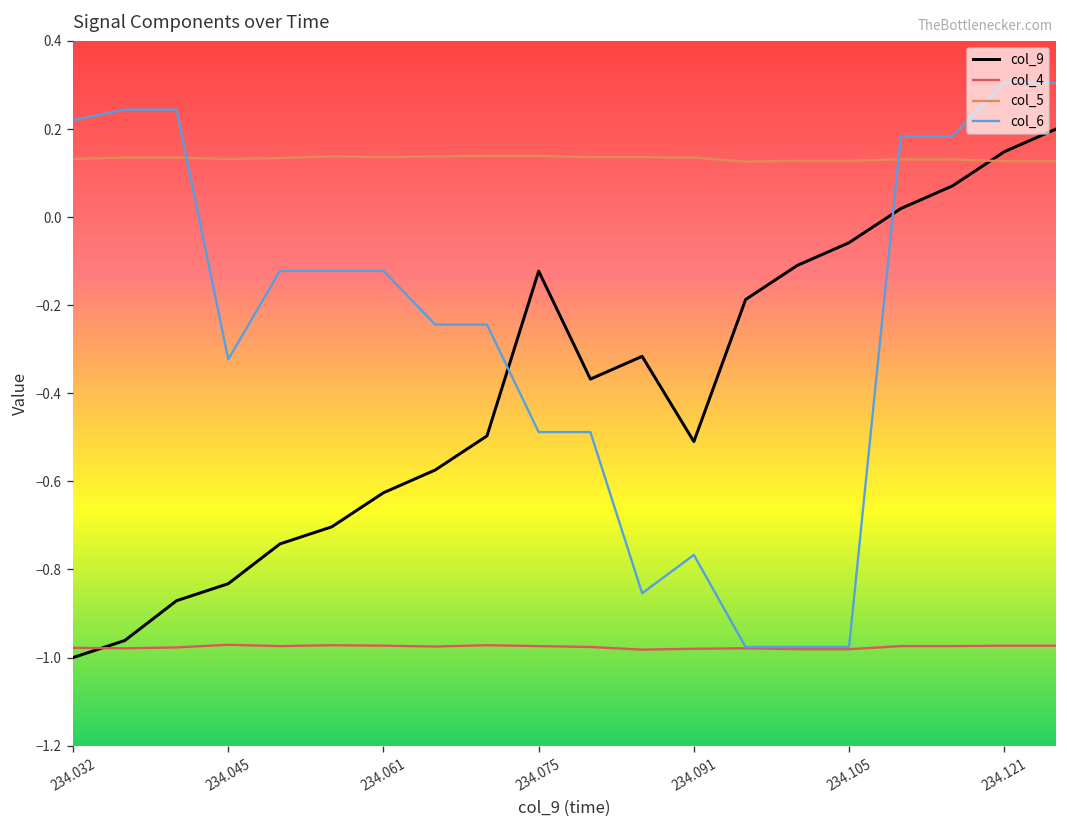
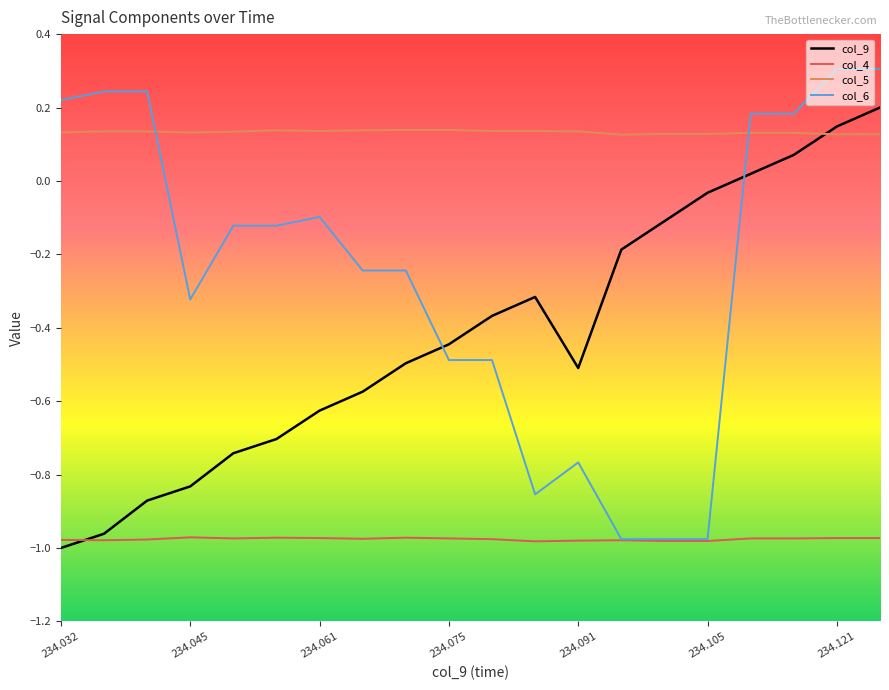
  {
    "col_9": {
      "234.032": -1.00,
      "234.045": -0.83,
      "234.061": -0.63,
-     "234.075": -0.12,
+     "234.075": -0.45,
      "234.091": -0.51,
-     "234.105": -0.06,
+     "234.105": -0.03,
      "234.121": 0.15
    },
    "col_6": {
      "234.032": 0.22,
      "234.045": -0.32,
-     "234.061": -0.12,
+     "234.061": -0.10,
      "234.075": -0.49,
      "234.091": -0.77
    }
  }
